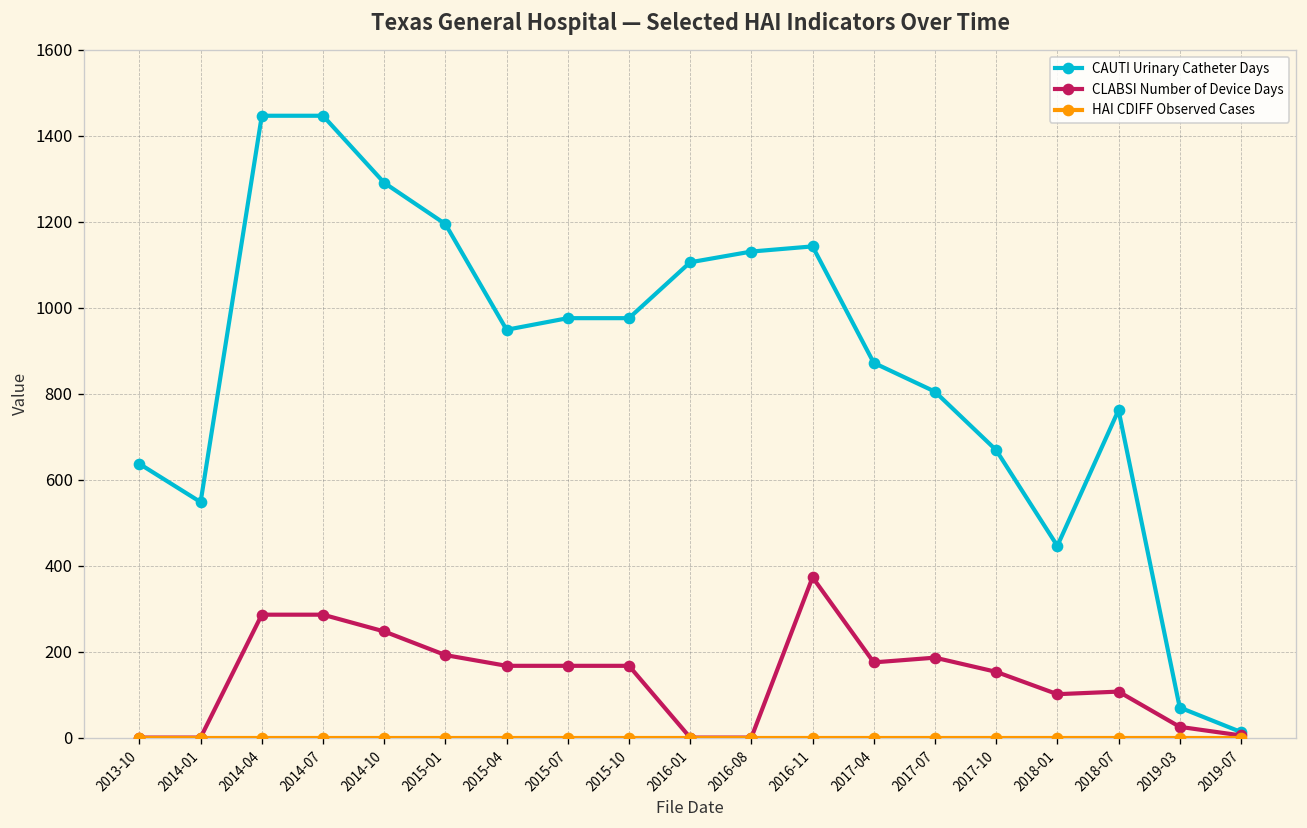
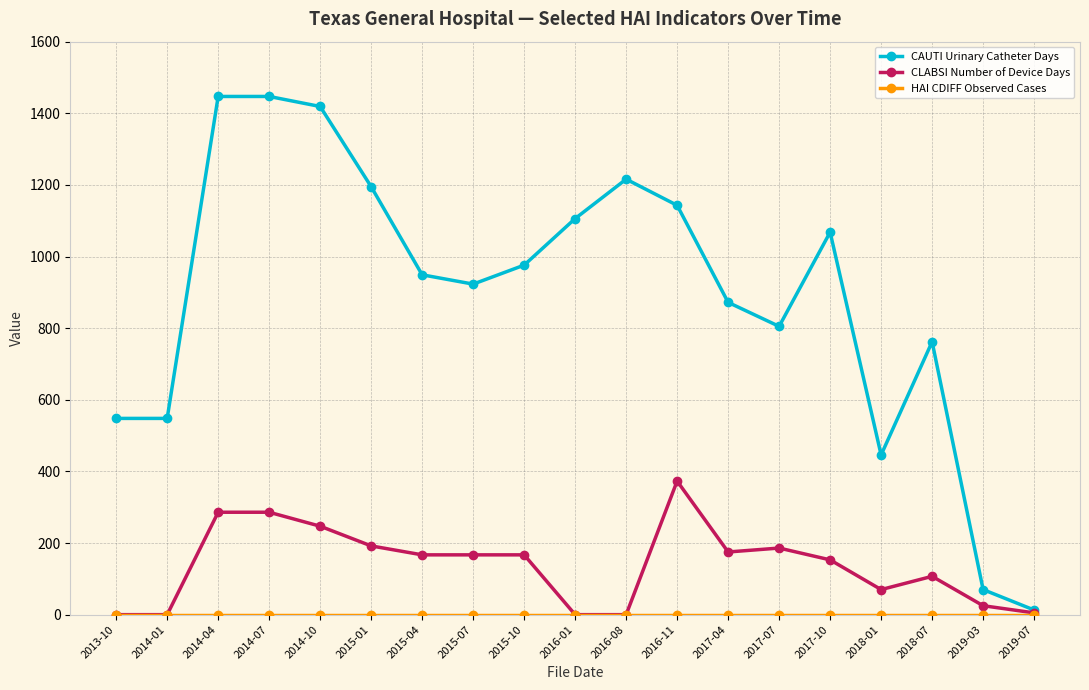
  {
    "CAUTI Urinary Catheter Days": {
-     "2013-10": 640,
+     "2013-10": 550,
      "2014-01": 550,
      "2014-04": 1450,
      "2014-07": 1450,
-     "2014-10": 1290,
+     "2014-10": 1420,
      "2015-01": 1200,
      "2015-04": 950,
-     "2015-07": 980,
+     "2015-07": 920,
      "2015-10": 980,
      "2016-01": 1110,
-     "2016-08": 1130,
+     "2016-08": 1220,
      "2016-11": 1140,
      "2017-04": 870,
      "2017-07": 810,
-     "2017-10": 670,
+     "2017-10": 1070,
      "2018-01": 450,
      "2018-07": 760,
      "2019-03": 70,
      "2019-07": 10
    },
    "CLABSI Number of Device Days": {
      "2014-04": 290,
      "2014-07": 290,
      "2014-10": 250,
      "2015-01": 190,
      "2015-04": 170,
      "2015-07": 170,
      "2015-10": 170,
      "2016-11": 370,
      "2017-04": 180,
      "2017-07": 190,
      "2017-10": 150,
-     "2018-01": 100,
+     "2018-01": 70,
      "2018-07": 110,
      "2019-03": 30
    },
    "HAI CDIFF Observed Cases": {
      "2014-04": 0,
      "2014-07": 0,
      "2014-10": 0,
      "2015-01": 0,
      "2015-04": 0,
      "2015-07": 0,
      "2015-10": 0,
      "2016-11": 0,
      "2017-04": 0,
      "2017-07": 0,
      "2017-10": 0,
      "2018-01": 0,
      "2018-07": 0,
      "2019-03": 0
    }
  }
